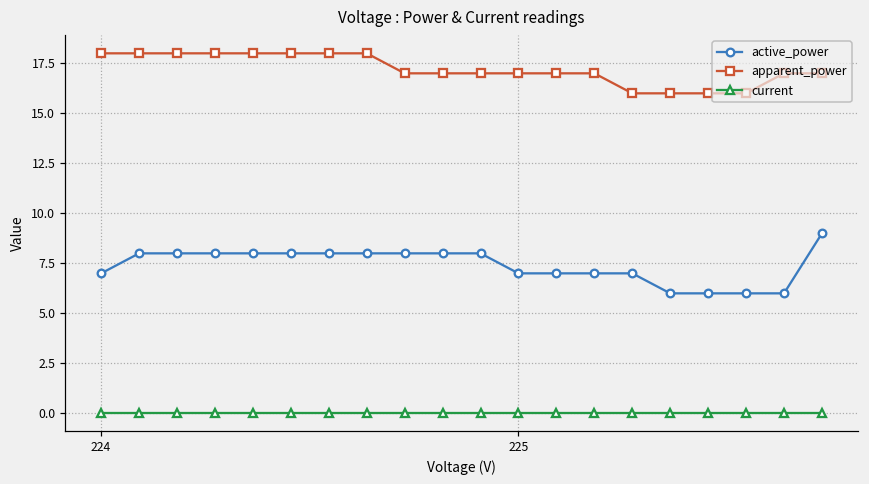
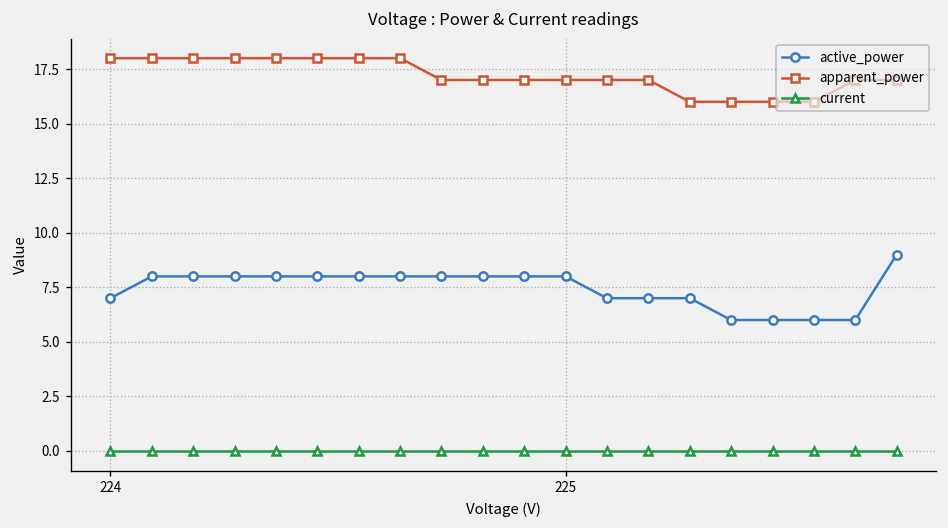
  {
    "active_power": {
      "224": 7,
-     "225": 7
+     "225": 8
    },
    "apparent_power": {
      "224": 18,
      "225": 17
    },
    "current": {
      "224": 0,
      "225": 0
    }
  }
